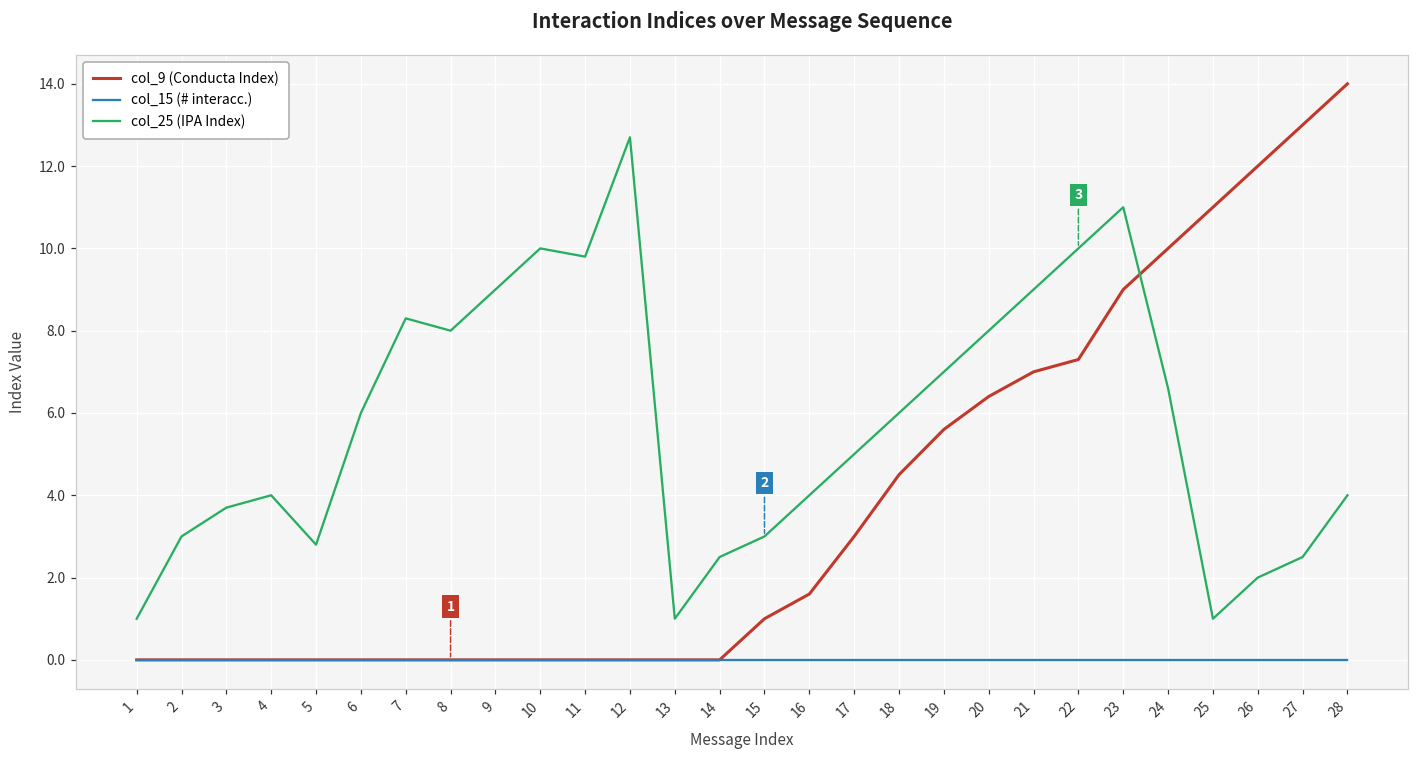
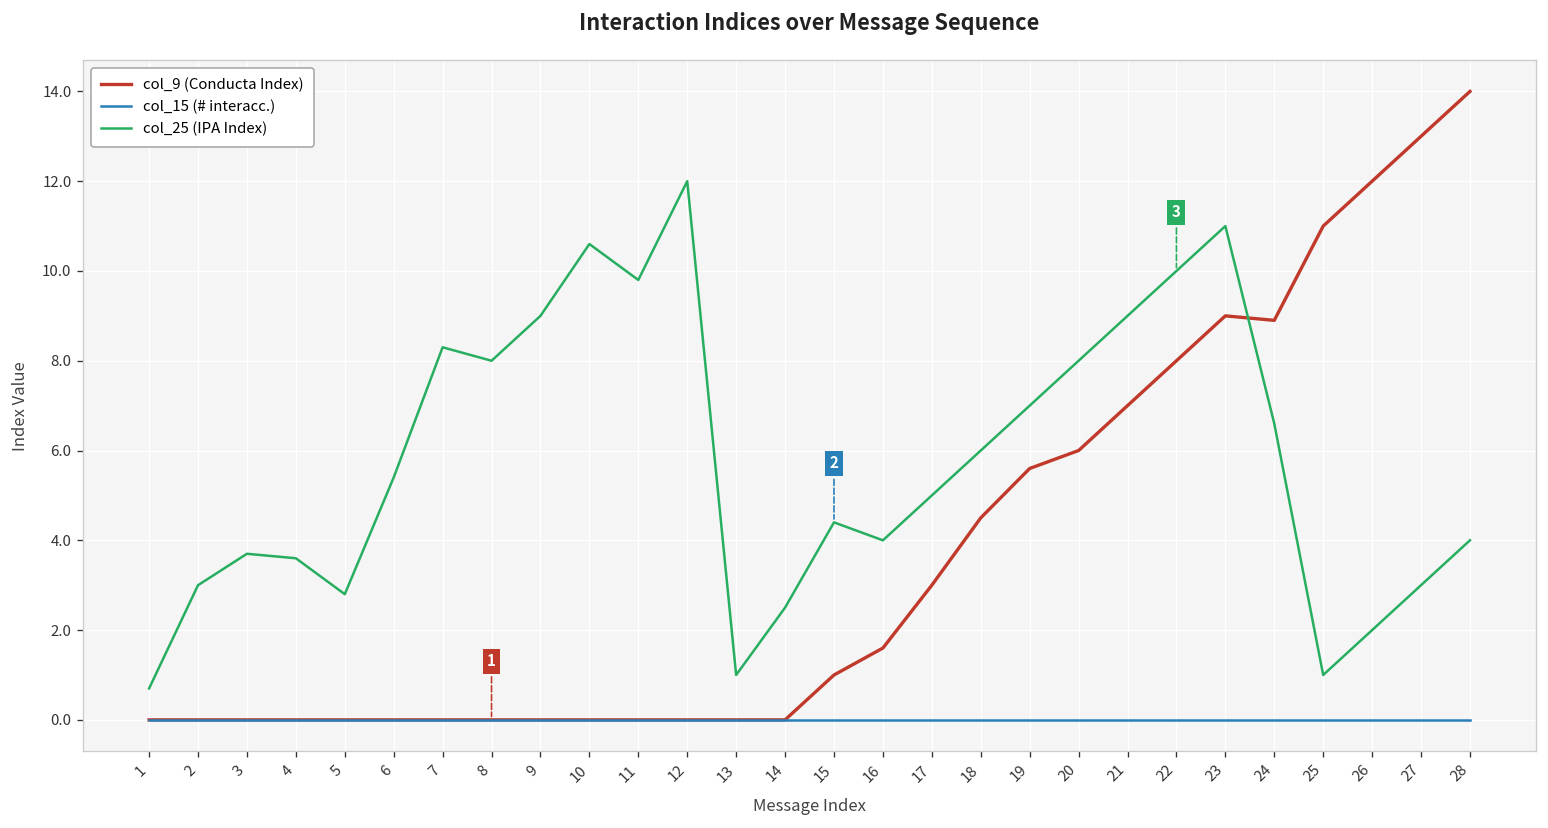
  {
    "col_9 (Conducta Index)": {
      "15": 1.0,
      "16": 1.6,
      "17": 3.0,
      "18": 4.5,
      "19": 5.6,
-     "20": 6.4,
+     "20": 6.0,
      "21": 7.0,
-     "22": 7.3,
+     "22": 8.0,
      "23": 9.0,
-     "24": 10.0,
+     "24": 8.9,
      "25": 11.0,
      "26": 12.0,
      "27": 13.0,
      "28": 14.0
    },
    "col_15 (# interacc.)": {
      "15": 0.0,
      "16": 0.0,
      "17": 0.0,
      "18": 0.0,
      "19": 0.0,
      "20": 0.0,
      "21": 0.0,
      "22": 0.0,
      "23": 0.0,
      "24": 0.0,
      "25": 0.0,
      "26": 0.0,
      "27": 0.0,
      "28": 0.0
    },
    "col_25 (IPA Index)": {
-     "1": 1.0,
+     "1": 0.7,
      "2": 3.0,
      "3": 3.7,
-     "4": 4.0,
+     "4": 3.6,
      "5": 2.8,
-     "6": 6.0,
+     "6": 5.4,
      "7": 8.3,
      "8": 8.0,
      "9": 9.0,
-     "10": 10.0,
+     "10": 10.6,
      "11": 9.8,
-     "12": 12.7,
+     "12": 12.0,
      "13": 1.0,
      "14": 2.5,
-     "15": 3.0,
+     "15": 4.4,
      "16": 4.0,
      "17": 5.0,
      "18": 6.0,
      "19": 7.0,
      "20": 8.0,
      "21": 9.0,
      "22": 10.0,
      "23": 11.0,
      "24": 6.6,
      "25": 1.0,
      "26": 2.0,
-     "27": 2.5,
+     "27": 3.0,
      "28": 4.0
    }
  }
